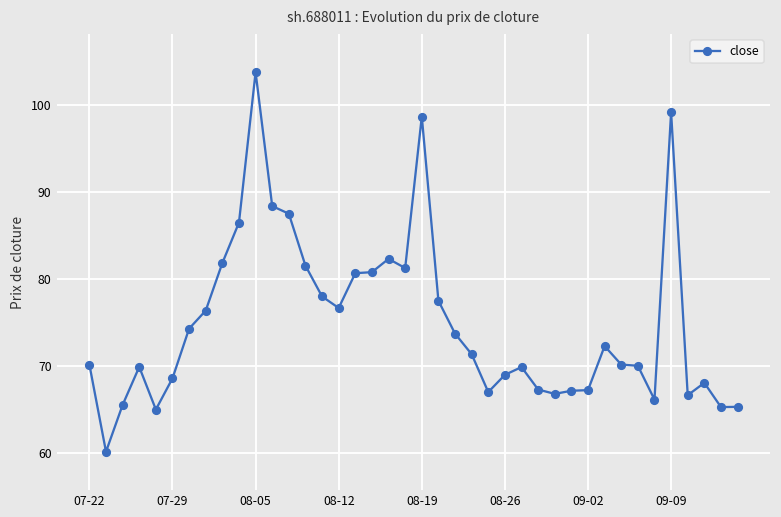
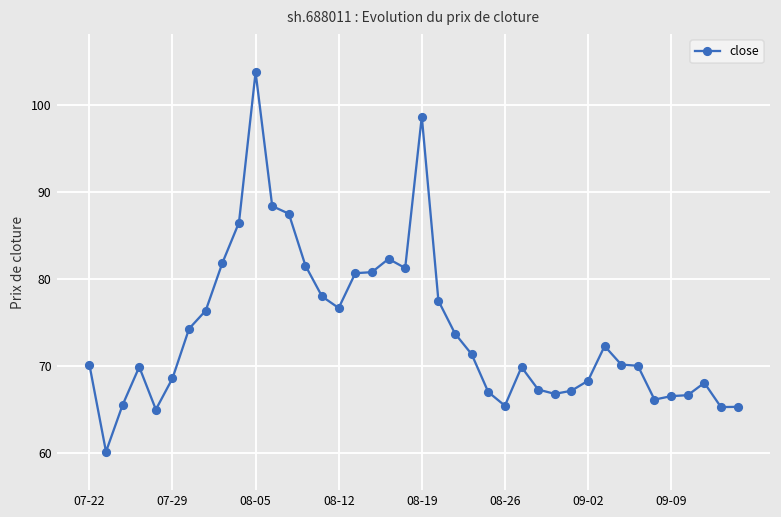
  {
    "07-22": 70,
    "07-29": 69,
    "08-05": 104,
    "08-12": 77,
    "08-19": 99,
-   "08-26": 69,
-   "09-02": 67,
-   "09-09": 99
+   "08-26": 65,
+   "09-02": 68,
+   "09-09": 67
  }
